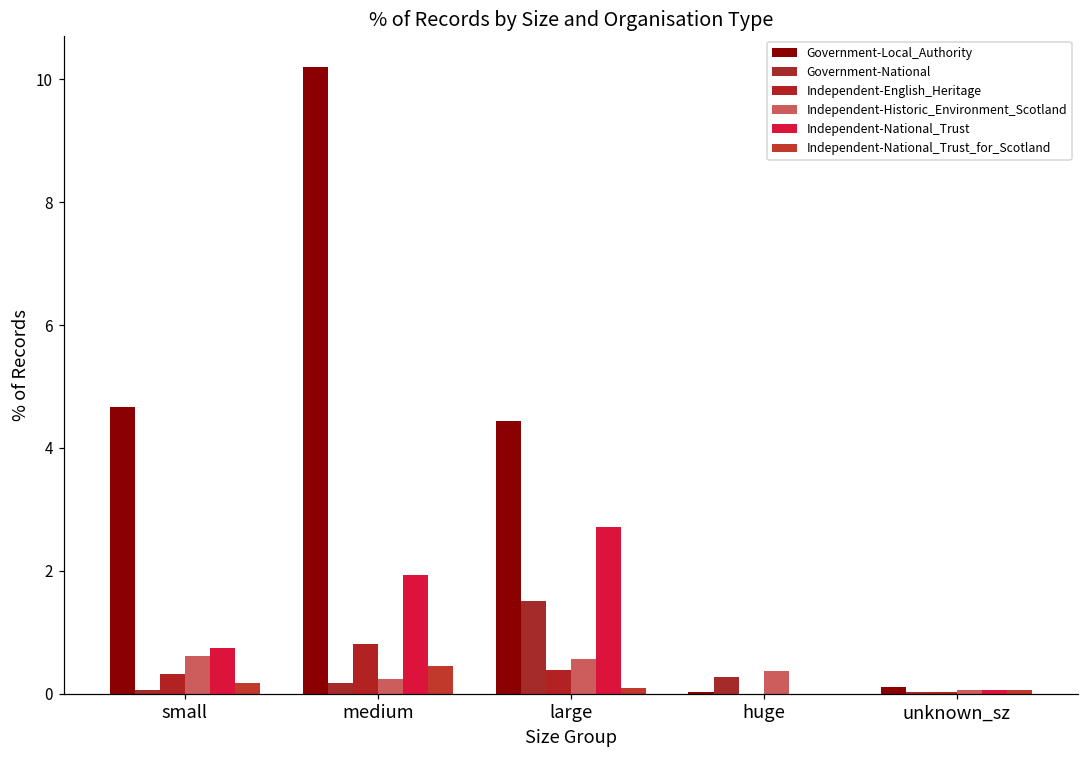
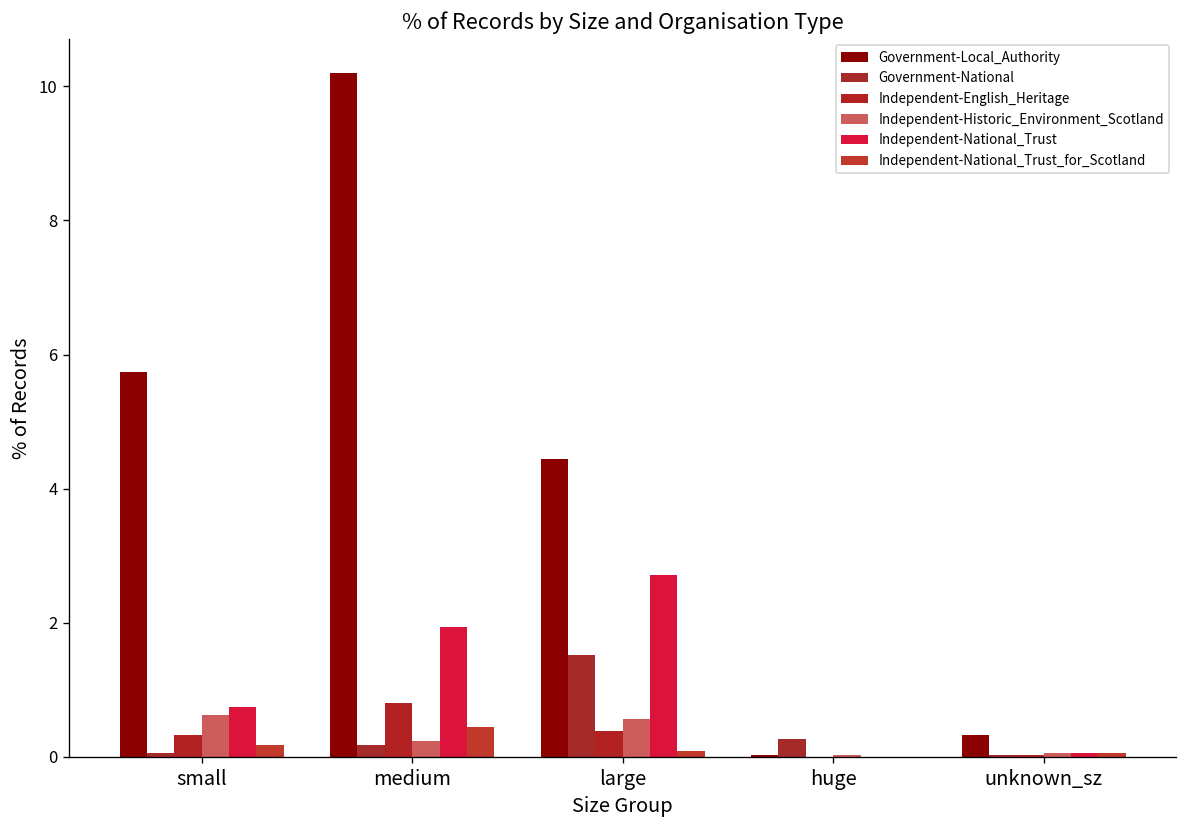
  {
    "Government-Local_Authority": {
-     "small": 4.7,
+     "small": 5.7,
      "medium": 10.2,
      "large": 4.4,
-     "unknown_sz": 0.1
+     "unknown_sz": 0.3
    },
    "Independent-Historic_Environment_Scotland": {
      "small": 0.6,
      "medium": 0.2,
      "large": 0.6,
-     "huge": 0.4,
+     "huge": 0.0,
      "unknown_sz": 0.1
    }
  }
